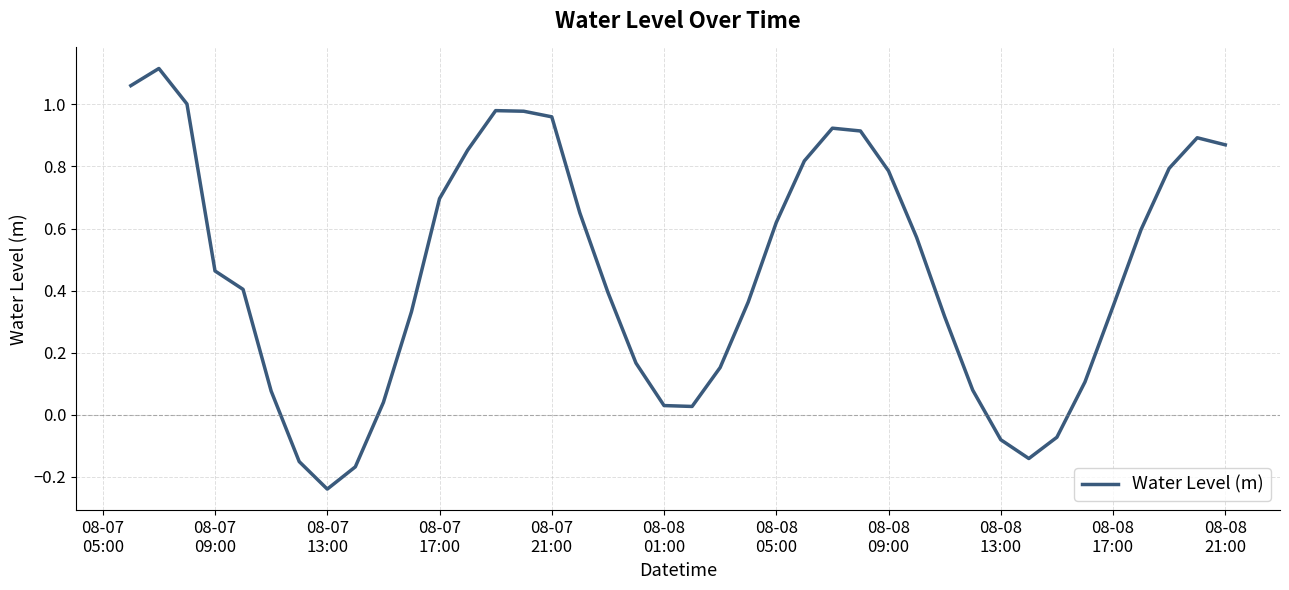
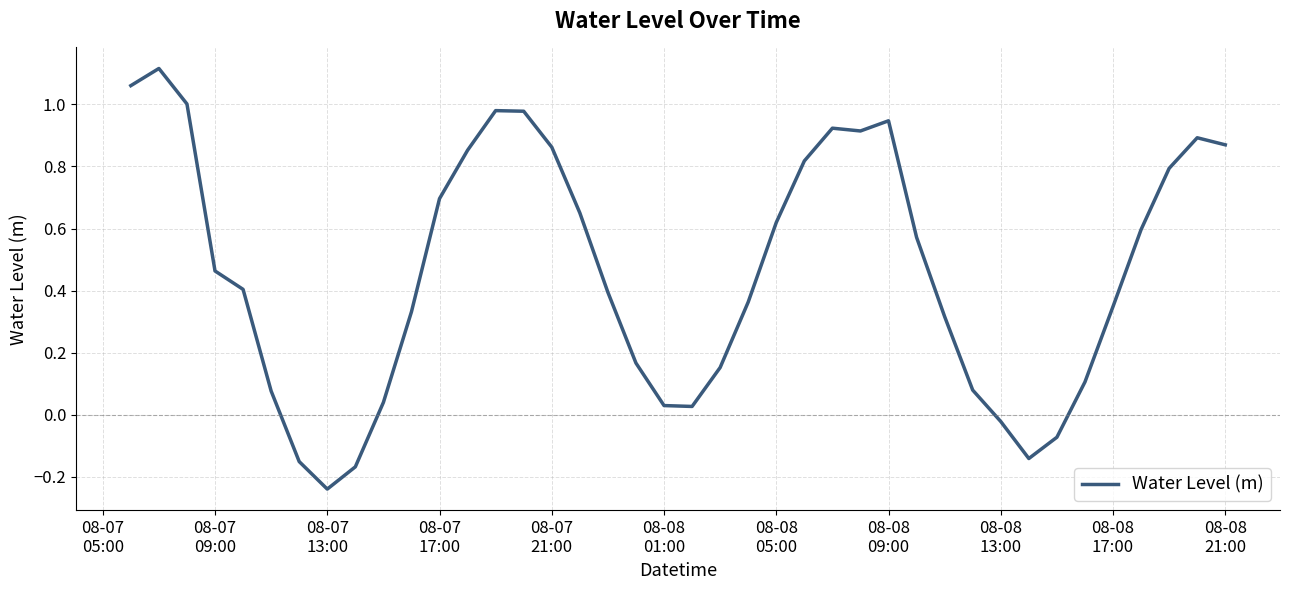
  {
    "08-07 09:00": 0.46,
    "08-07 13:00": -0.24,
    "08-07 17:00": 0.70,
-   "08-07 21:00": 0.96,
+   "08-07 21:00": 0.86,
    "08-08 01:00": 0.03,
    "08-08 05:00": 0.62,
-   "08-08 09:00": 0.79,
-   "08-08 13:00": -0.08,
+   "08-08 09:00": 0.95,
+   "08-08 13:00": -0.02,
    "08-08 17:00": 0.35,
    "08-08 21:00": 0.87
  }
